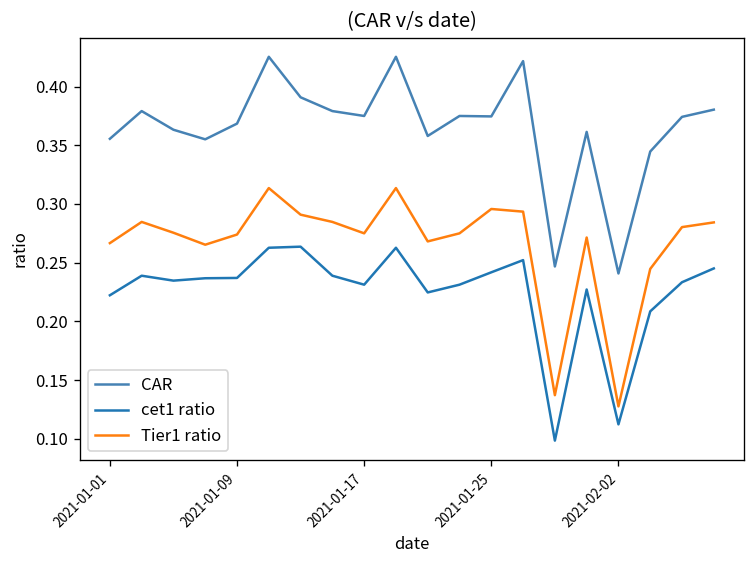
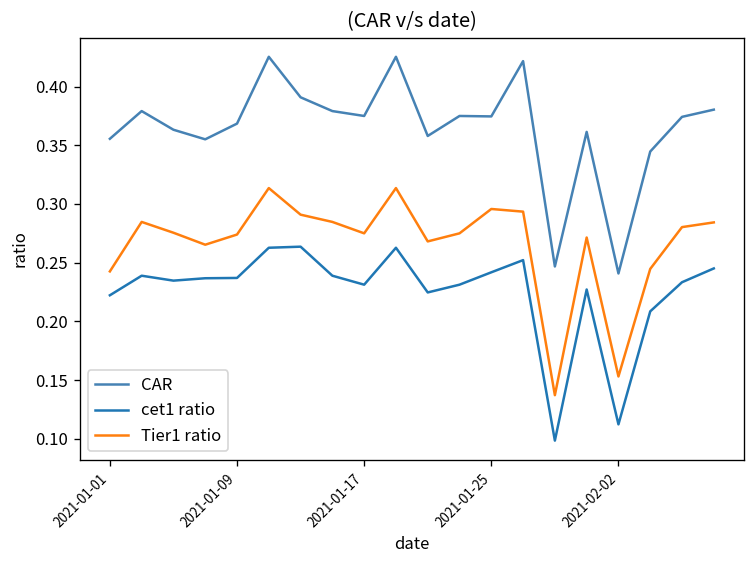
  {
    "Tier1 ratio": {
-     "2021-01-01": 0.27,
+     "2021-01-01": 0.24,
      "2021-01-09": 0.27,
      "2021-01-17": 0.28,
      "2021-01-25": 0.30,
-     "2021-02-02": 0.13
+     "2021-02-02": 0.15
    }
  }
